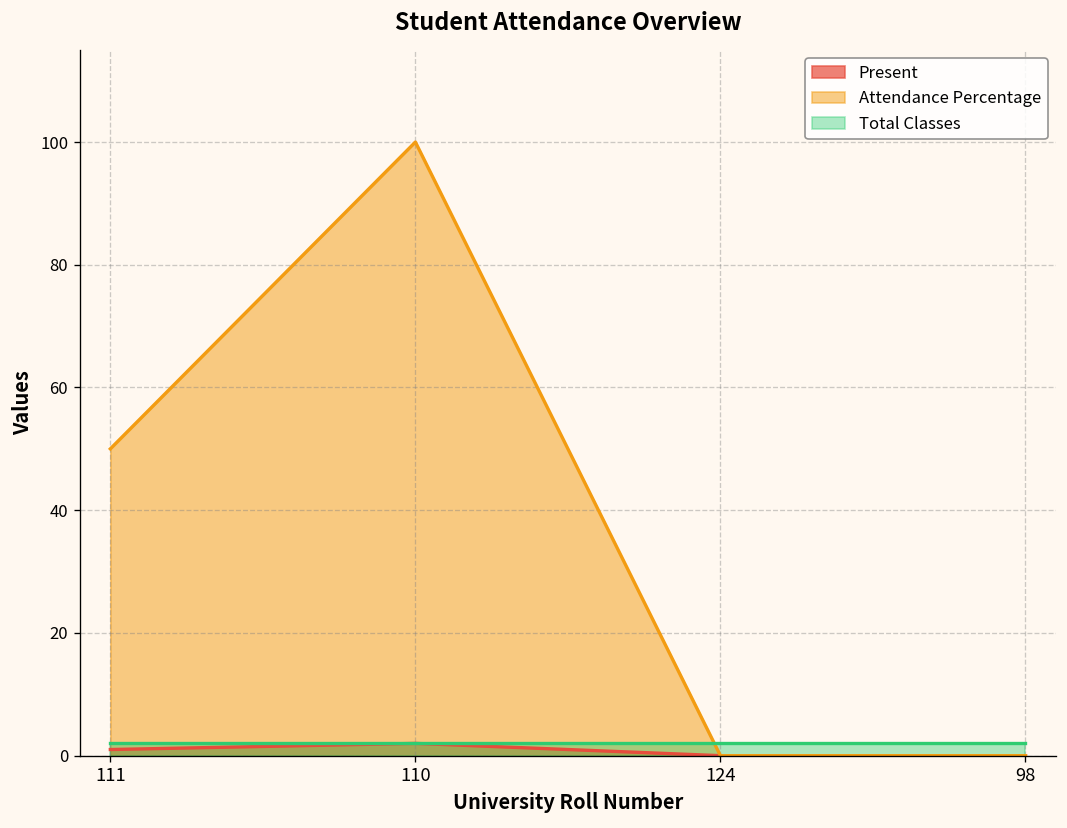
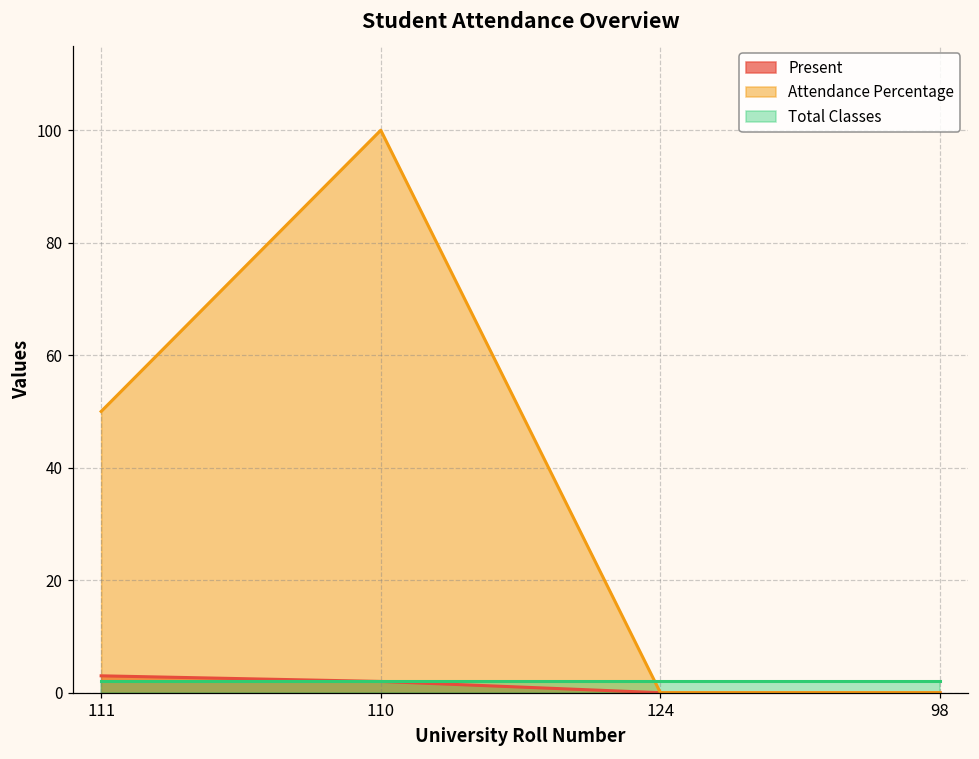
  {
    "Present": {
-     "111": 1
+     "111": 3
    },
    "Attendance Percentage": {
      "111": 50,
      "110": 100
    },
    "Total Classes": {
      "111": 2,
      "124": 2,
      "98": 2
    }
  }
